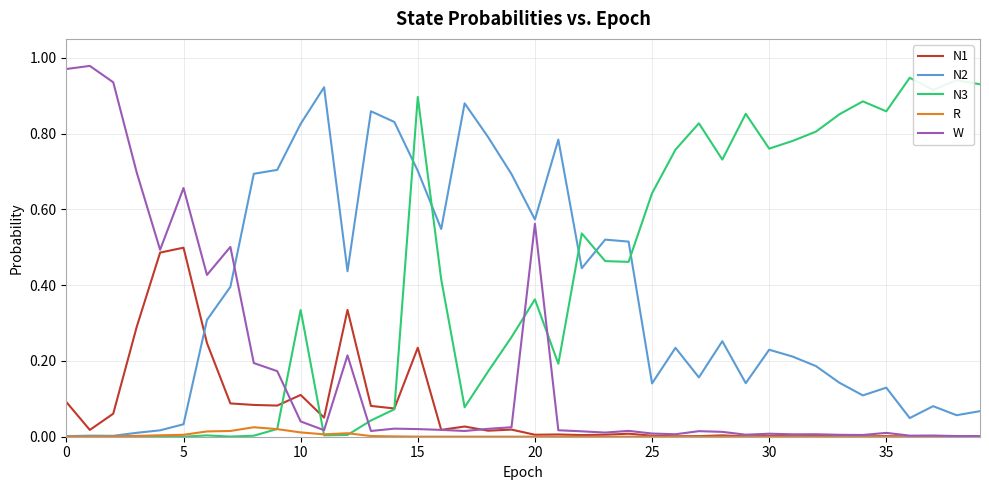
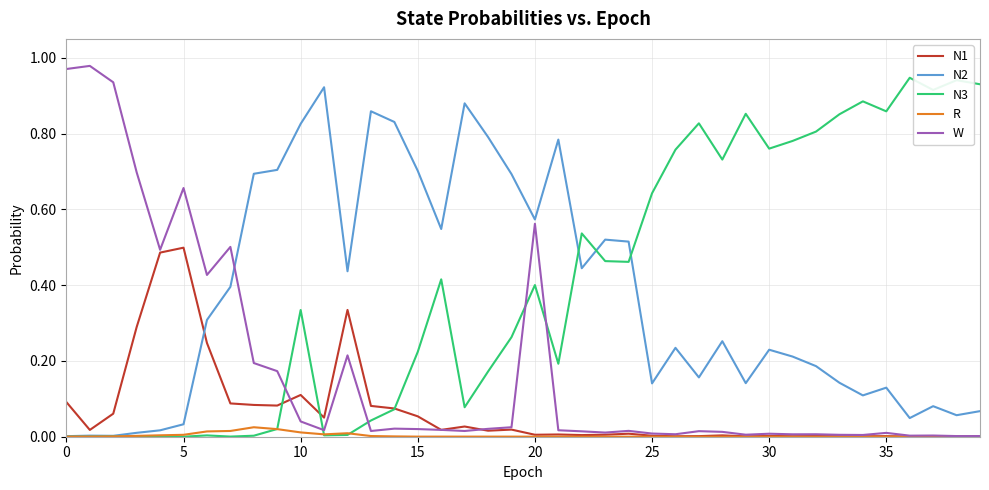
  {
    "N1": {
      "0": 0.09,
      "5": 0.50,
      "10": 0.11,
-     "15": 0.23
+     "15": 0.05
    },
    "N2": {
      "5": 0.03,
      "10": 0.83,
      "15": 0.70,
      "20": 0.57,
      "25": 0.14,
      "30": 0.23,
      "35": 0.13
    },
    "N3": {
      "10": 0.33,
-     "15": 0.90,
-     "20": 0.36,
+     "15": 0.22,
+     "20": 0.40,
      "25": 0.64,
      "30": 0.76,
      "35": 0.86
    },
    "R": {
      "10": 0.01,
      "15": 0.00
    },
    "W": {
      "0": 0.97,
      "5": 0.66,
      "10": 0.04,
      "15": 0.02,
      "20": 0.56,
      "35": 0.01
    }
  }
